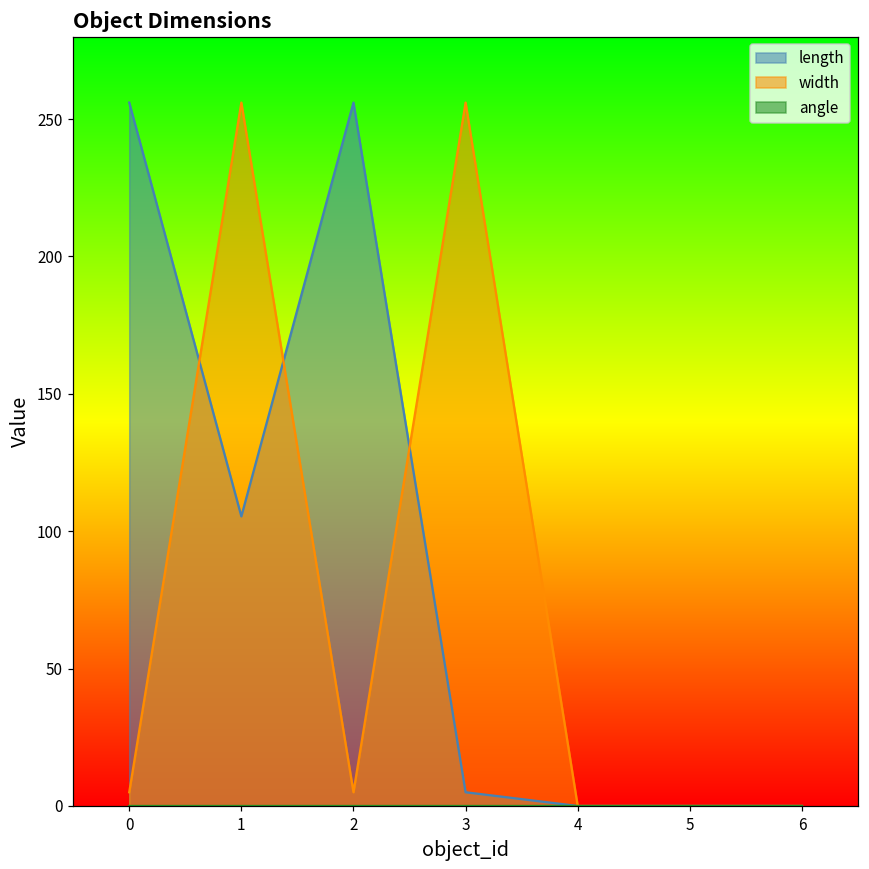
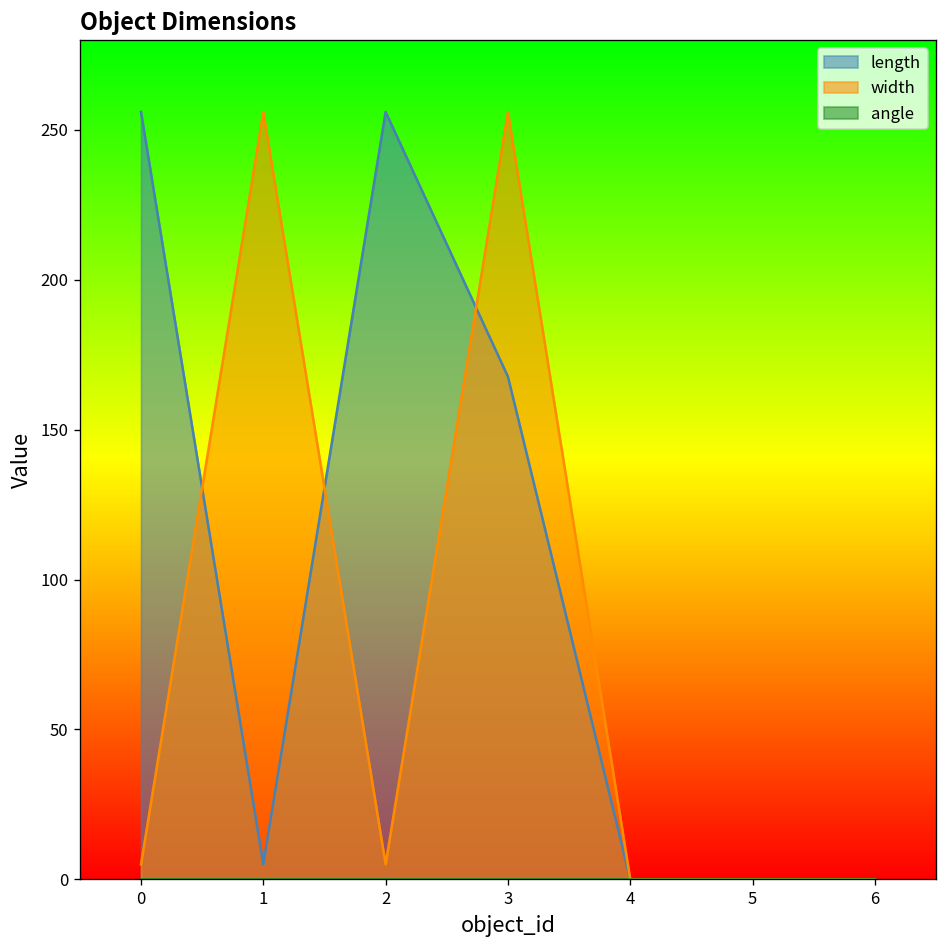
  {
    "length": {
      "0": 256,
-     "1": 105,
+     "1": 5,
      "2": 256,
-     "3": 5
+     "3": 168
    },
    "width": {
      "0": 5,
      "1": 256,
      "2": 5,
      "3": 256
    },
    "angle": {
      "0": 0,
      "1": 0,
      "2": 0,
      "3": 0
    }
  }
